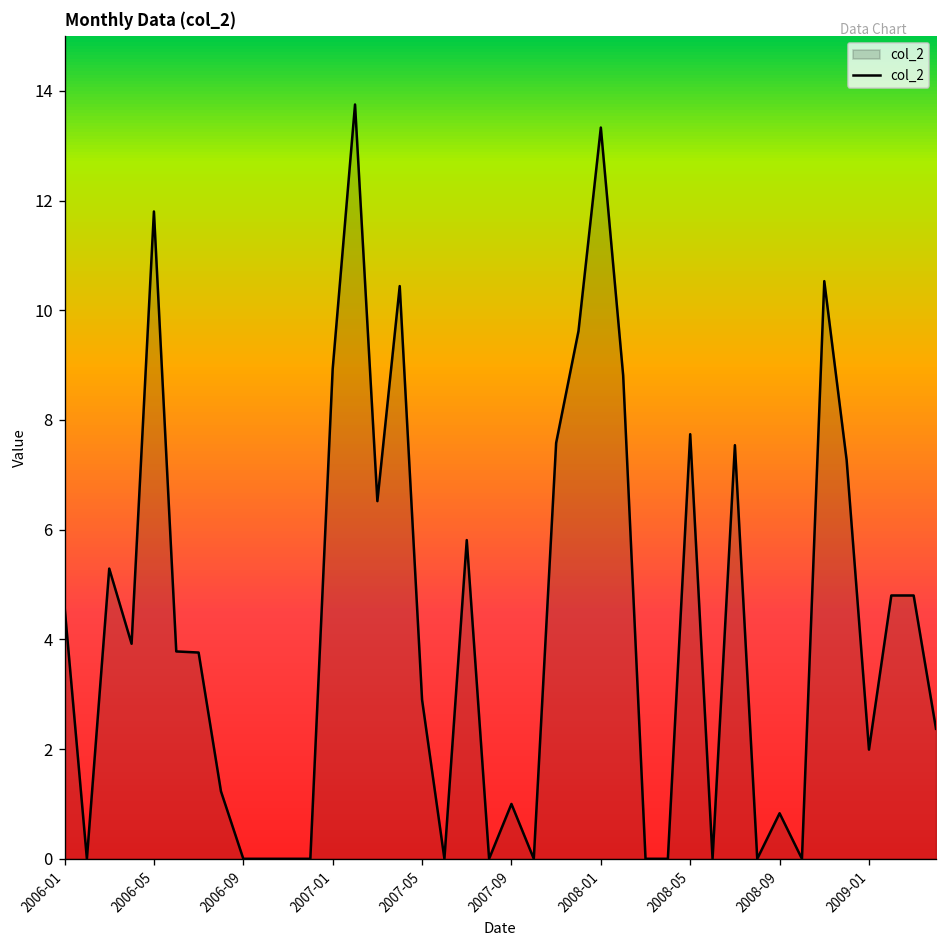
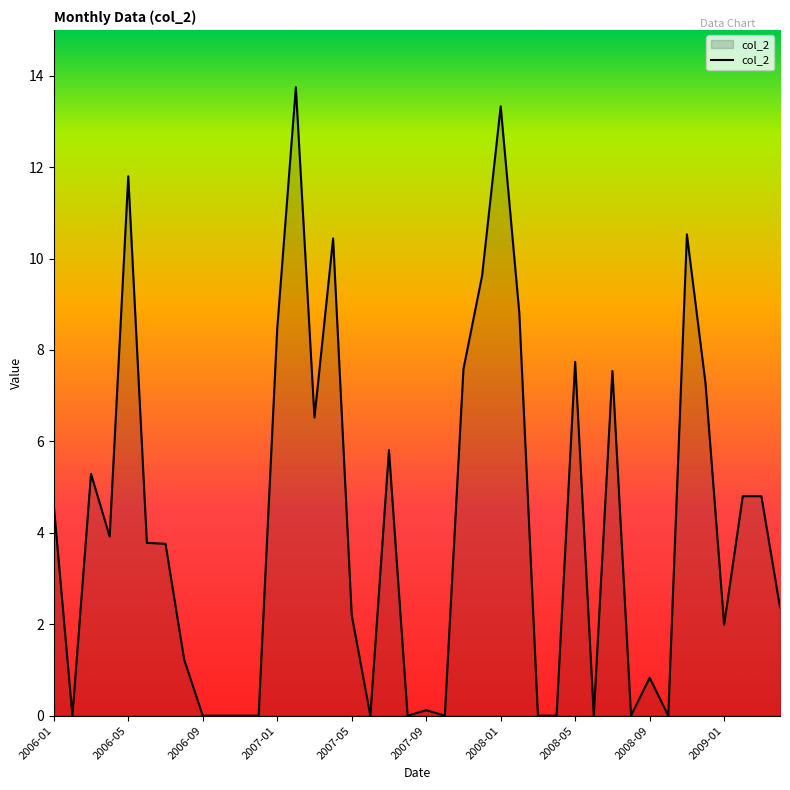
  {
    "2006-01": 4.6,
    "2006-05": 11.8,
    "2006-09": 0.0,
-   "2007-01": 8.9,
-   "2007-05": 2.9,
-   "2007-09": 1.0,
+   "2007-01": 8.5,
+   "2007-05": 2.2,
+   "2007-09": 0.1,
    "2008-01": 13.3,
    "2008-05": 7.7,
    "2008-09": 0.8,
    "2009-01": 2.0
  }
